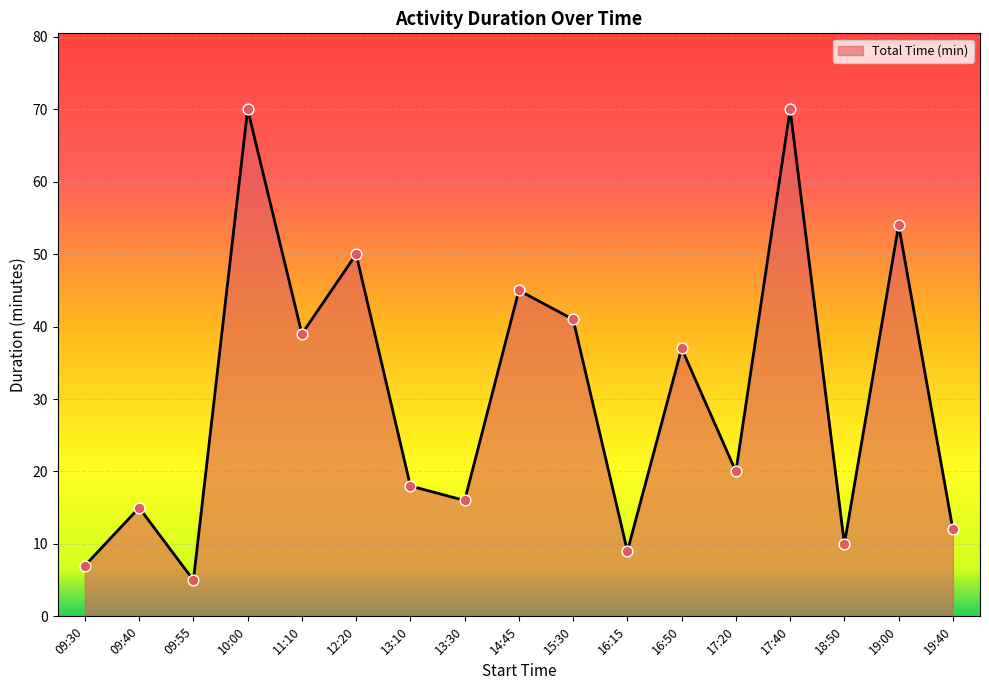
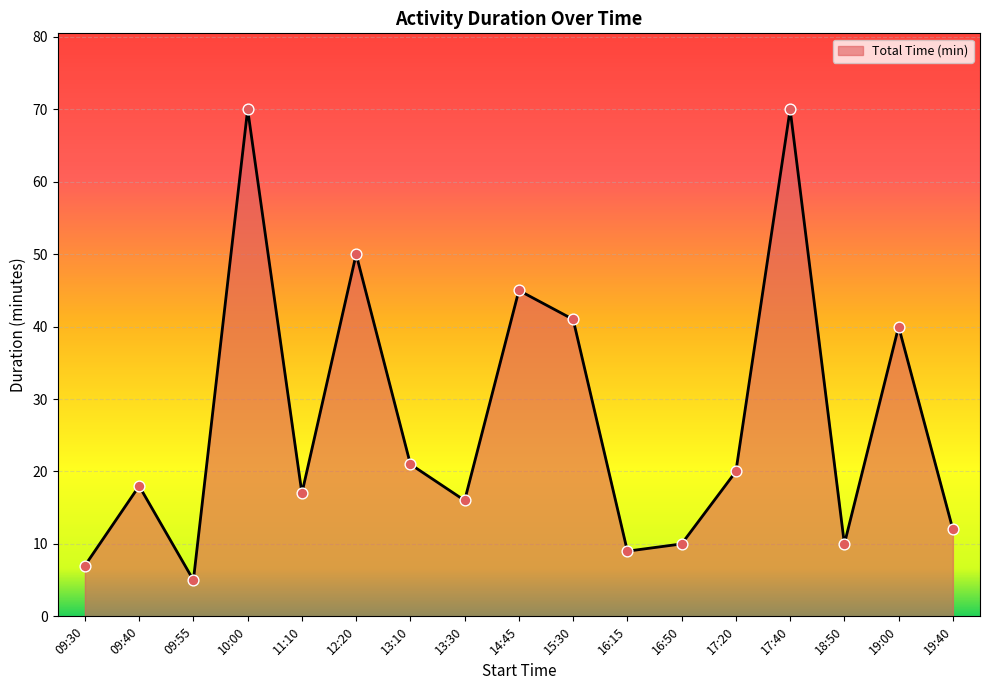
  {
    "09:30": 7,
-   "09:40": 15,
+   "09:40": 18,
    "09:55": 5,
    "10:00": 70,
-   "11:10": 39,
+   "11:10": 17,
    "12:20": 50,
-   "13:10": 18,
+   "13:10": 21,
    "13:30": 16,
    "14:45": 45,
    "15:30": 41,
    "16:15": 9,
-   "16:50": 37,
+   "16:50": 10,
    "17:20": 20,
    "17:40": 70,
    "18:50": 10,
-   "19:00": 54,
+   "19:00": 40,
    "19:40": 12
  }
